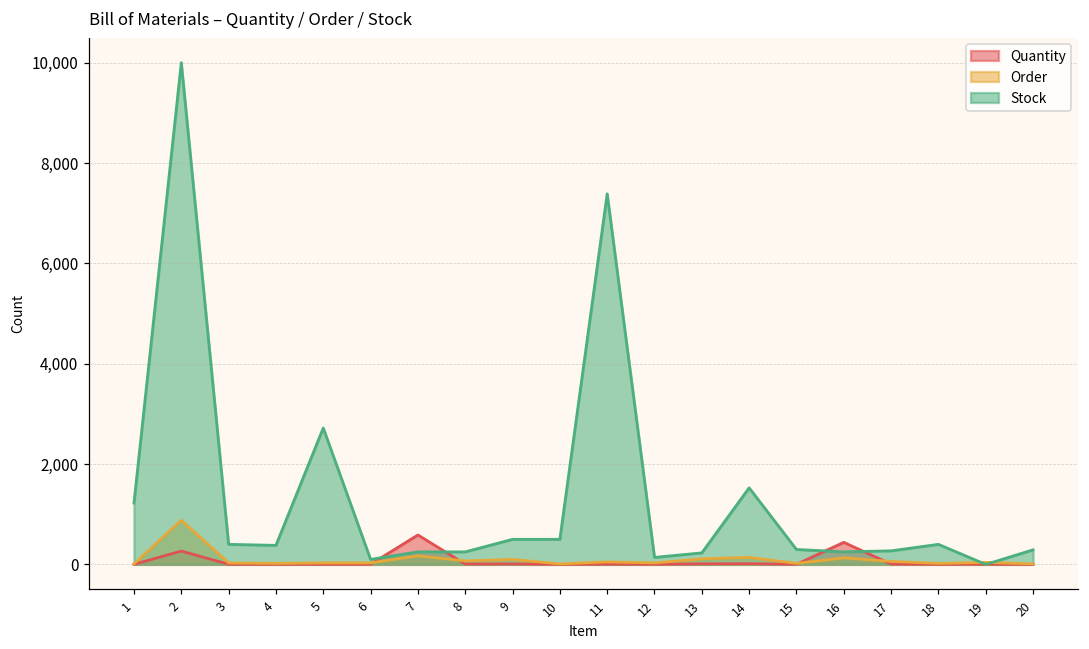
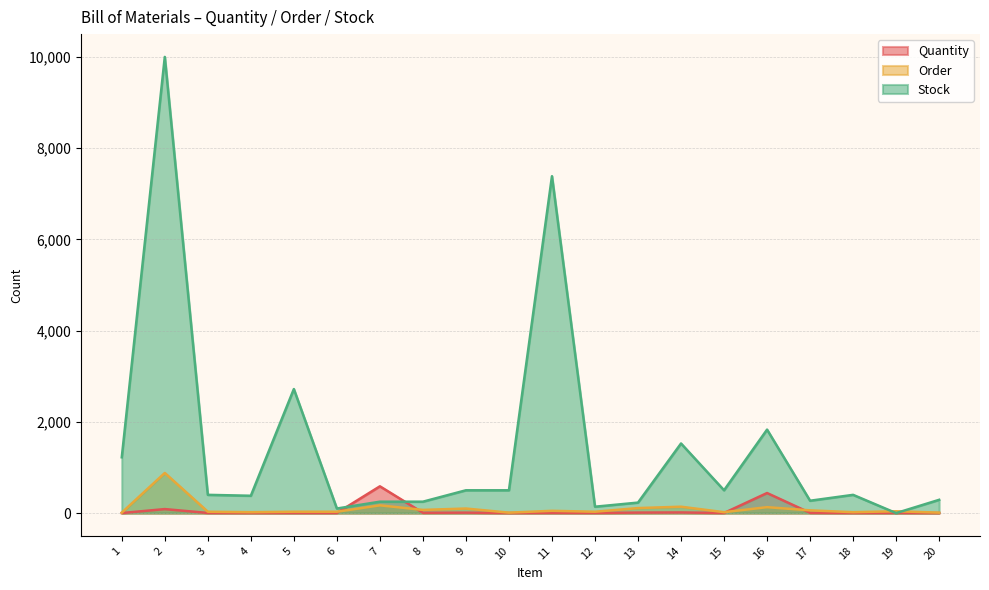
  {
    "Quantity": {
-     "2": "300",
+     "2": "100",
      "7": "600",
      "8": "0",
      "9": "0",
      "13": "0",
      "14": "0",
      "16": "400"
    },
    "Order": {
      "2": "900",
      "7": "200",
      "8": "100",
      "9": "100",
      "13": "100",
      "14": "100",
      "16": "100"
    },
    "Stock": {
      "1": "1,200",
      "2": "10,000",
      "3": "400",
      "4": "400",
      "5": "2,700",
      "6": "100",
      "7": "300",
      "8": "300",
      "9": "500",
      "10": "500",
      "11": "7,400",
      "12": "100",
      "13": "200",
      "14": "1,500",
-     "15": "300",
-     "16": "300",
+     "15": "500",
+     "16": "1,800",
      "17": "300",
      "18": "400",
      "20": "300"
    }
  }
